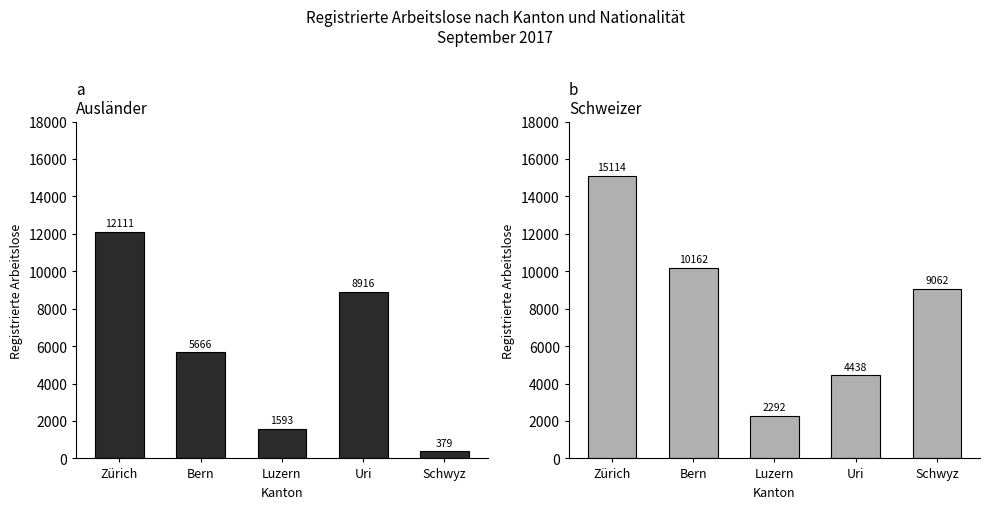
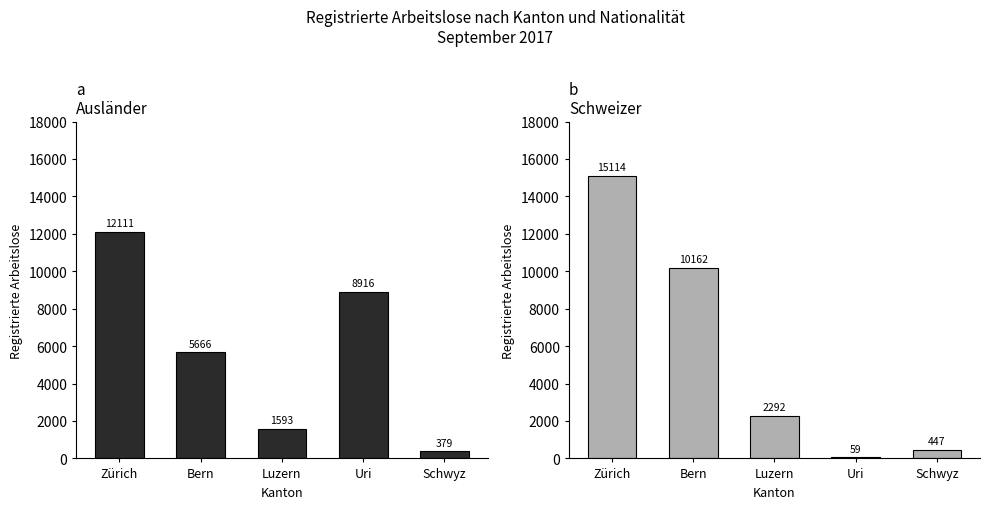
  {
    "a Ausländer": {
      "Zürich": 12111,
      "Bern": 5666,
      "Luzern": 1593,
      "Uri": 8916,
      "Schwyz": 379
    },
    "b Schweizer": {
      "Zürich": 15114,
      "Bern": 10162,
      "Luzern": 2292,
-     "Uri": 4438,
-     "Schwyz": 9062
+     "Uri": 59,
+     "Schwyz": 447
    }
  }
